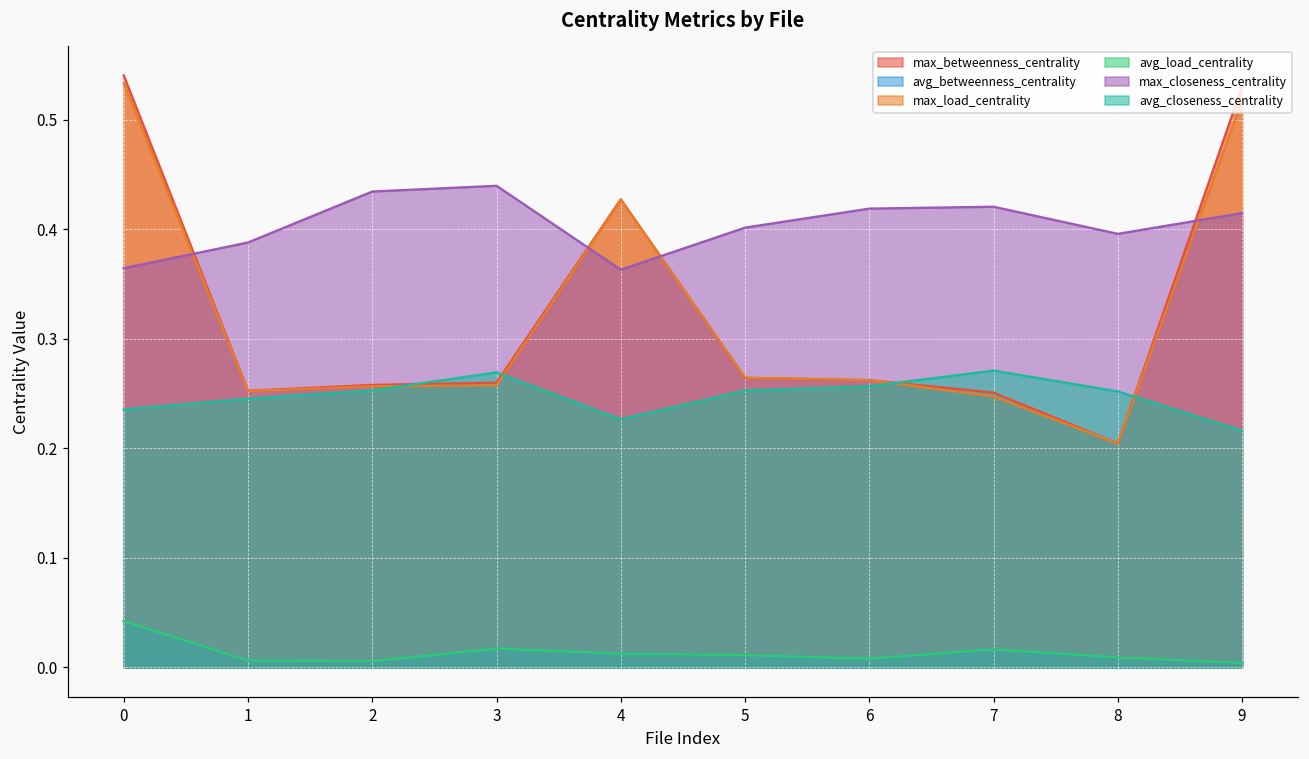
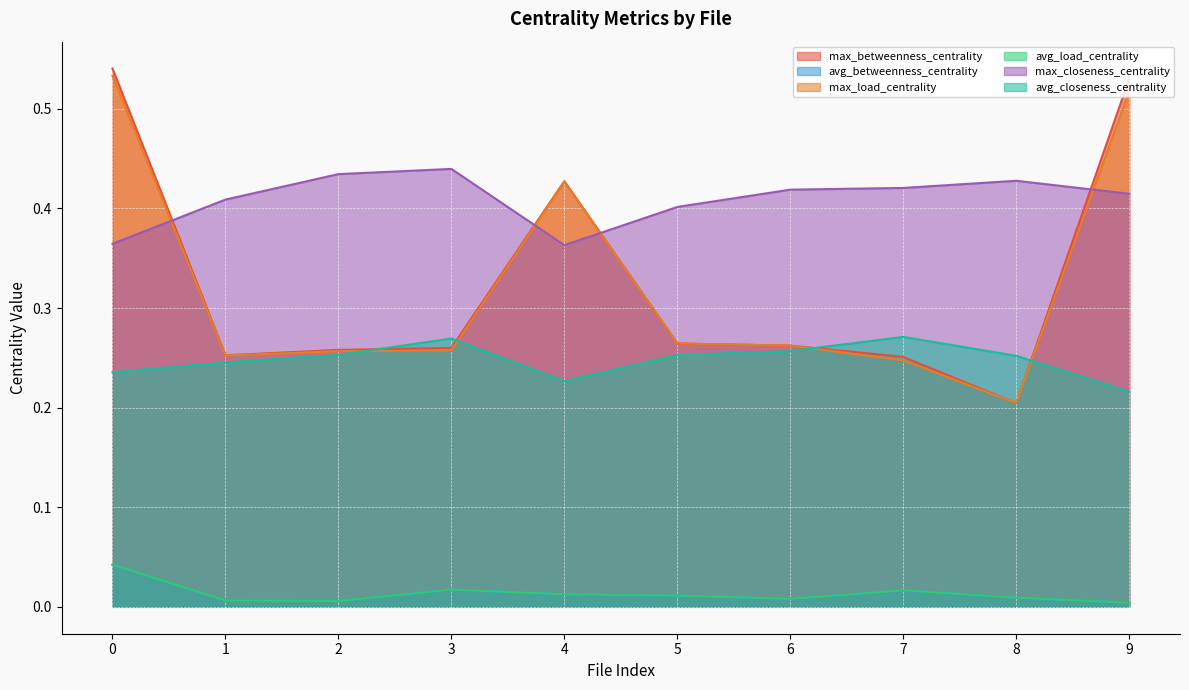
  {
    "max_closeness_centrality": {
      "0": 0.36,
-     "1": 0.39,
+     "1": 0.41,
      "2": 0.43,
      "3": 0.44,
      "4": 0.36,
      "5": 0.40,
      "6": 0.42,
      "7": 0.42,
-     "8": 0.40,
+     "8": 0.43,
      "9": 0.41
    }
  }
